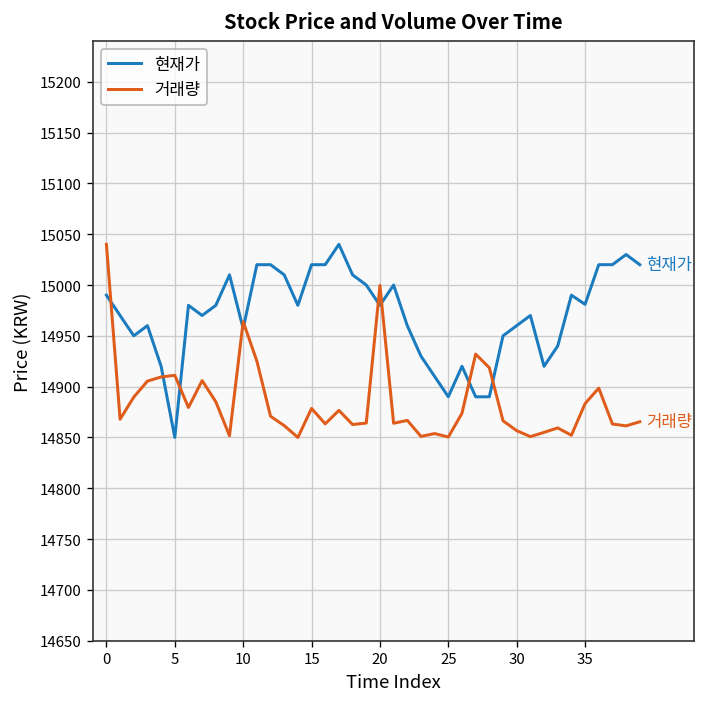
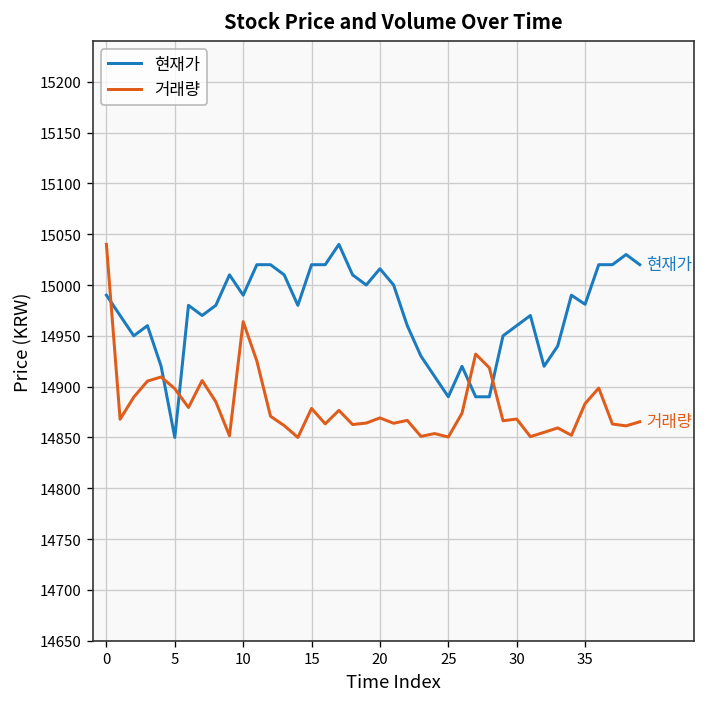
  {
    "현재가": {
      "0": 14990,
      "5": 14850,
-     "10": 14960,
+     "10": 14990,
      "15": 15020,
-     "20": 14980,
+     "20": 15020,
      "25": 14890,
      "30": 14960,
      "35": 14980
    },
    "거래량": {
      "0": 15040,
-     "5": 14910,
+     "5": 14900,
      "10": 14960,
      "15": 14880,
-     "20": 15000,
+     "20": 14870,
      "25": 14850,
-     "30": 14860,
+     "30": 14870,
      "35": 14880
    }
  }
